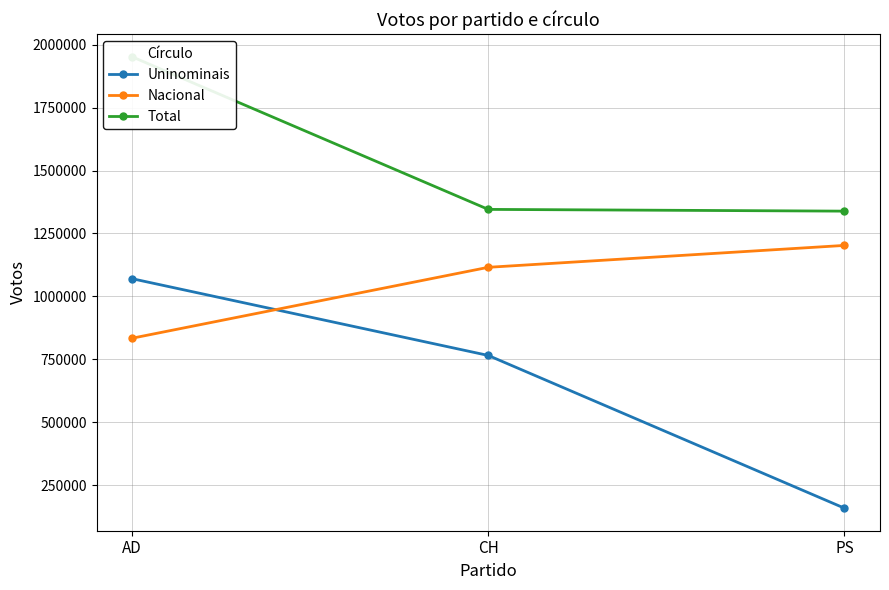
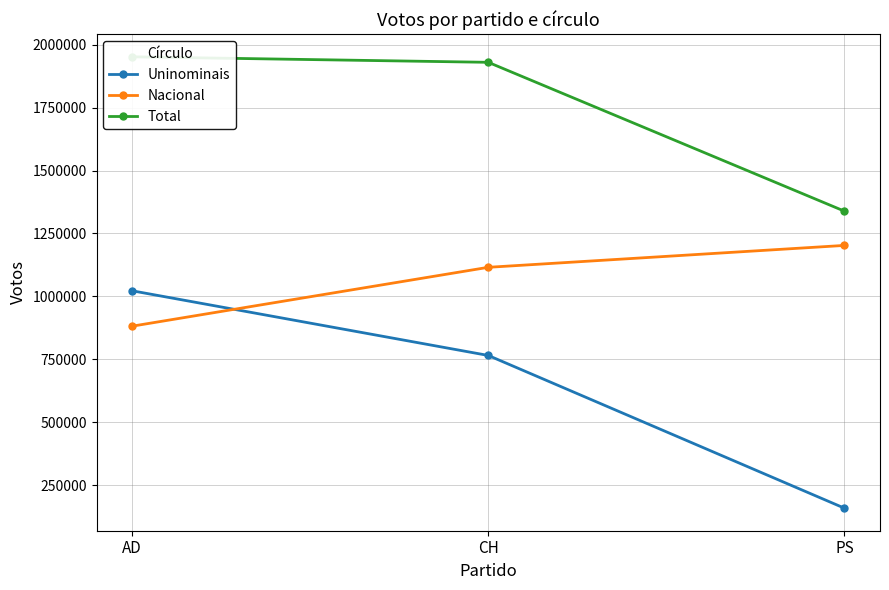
  {
    "Uninominais": {
-     "AD": 1070000,
+     "AD": 1020000,
      "CH": 770000,
      "PS": 160000
    },
    "Nacional": {
-     "AD": 830000,
+     "AD": 880000,
      "CH": 1120000,
      "PS": 1200000
    },
    "Total": {
-     "CH": 1350000,
+     "CH": 1930000,
      "PS": 1340000
    }
  }
